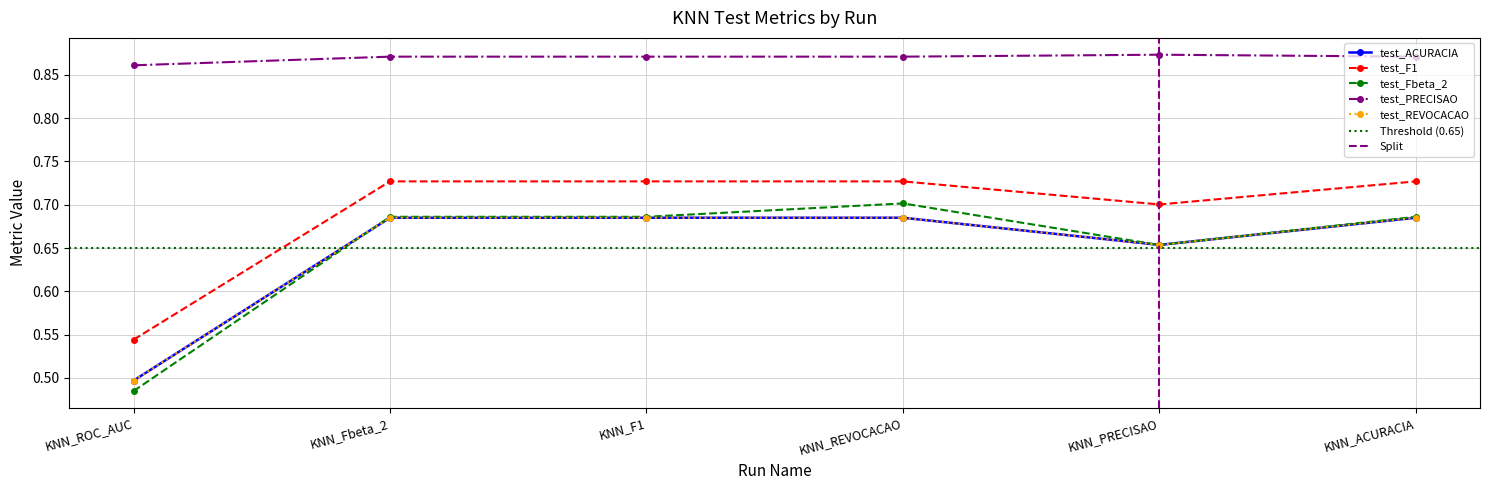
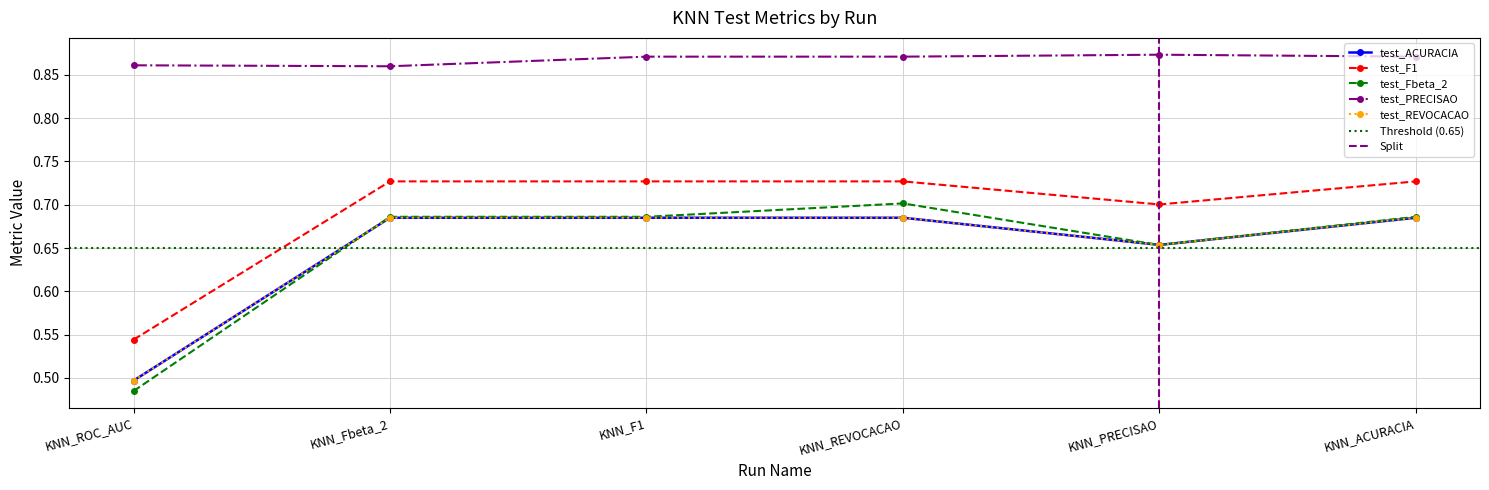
  {
    "test_REVOCACAO": {
      "KNN_ROC_AUC": 0.50,
      "KNN_REVOCACAO": 0.68
    },
    "test_F1": {
      "KNN_ROC_AUC": 0.54,
      "KNN_Fbeta_2": 0.73,
      "KNN_F1": 0.73,
      "KNN_REVOCACAO": 0.73,
      "KNN_PRECISAO": 0.70,
      "KNN_ACURACIA": 0.73
    },
    "test_Fbeta_2": {
      "KNN_ROC_AUC": 0.48,
      "KNN_REVOCACAO": 0.70
    },
    "test_PRECISAO": {
      "KNN_ROC_AUC": 0.86,
-     "KNN_Fbeta_2": 0.87,
+     "KNN_Fbeta_2": 0.86,
      "KNN_F1": 0.87,
      "KNN_REVOCACAO": 0.87,
      "KNN_PRECISAO": 0.87
    }
  }
